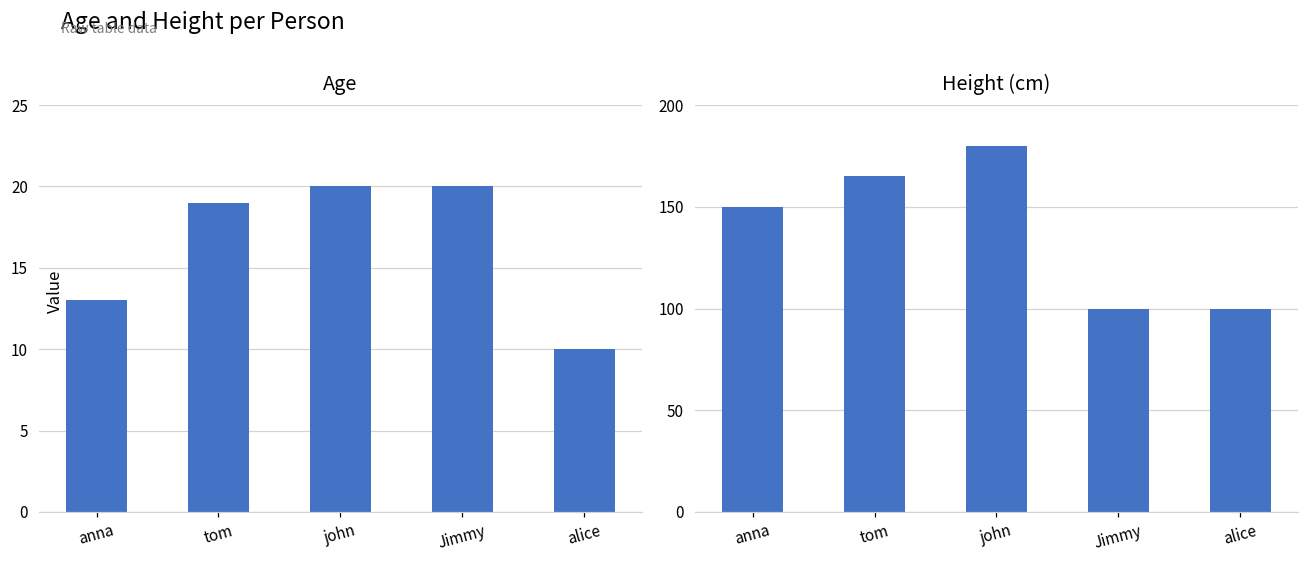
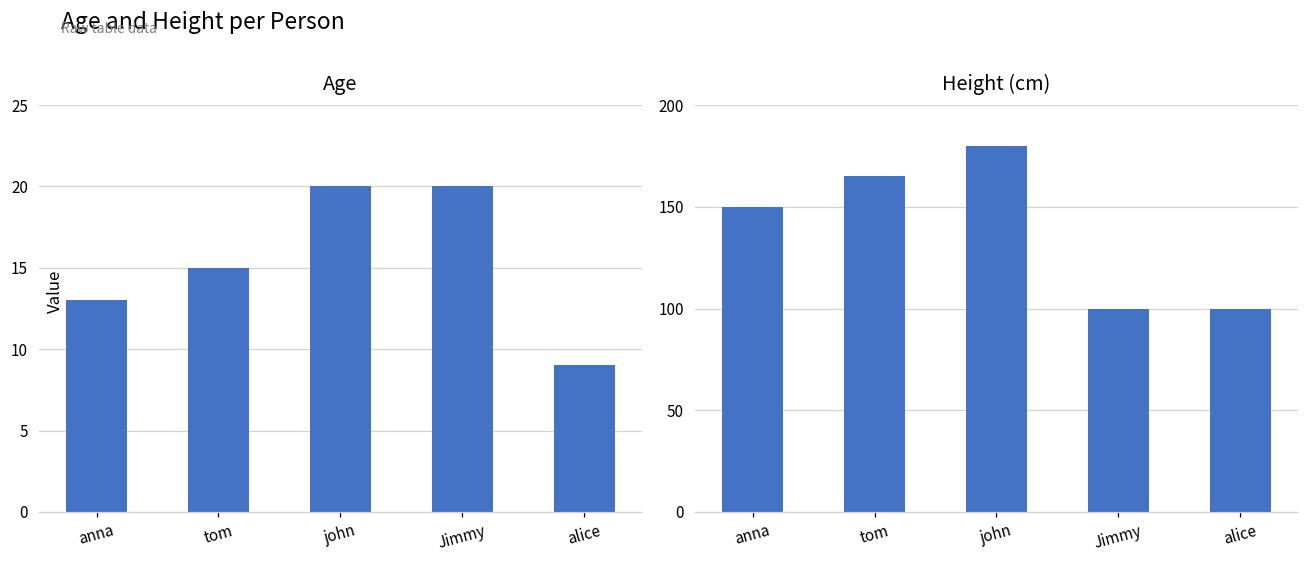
  {
    "Age": {
      "anna": 13,
-     "tom": 19,
+     "tom": 15,
      "john": 20,
      "Jimmy": 20,
-     "alice": 10
+     "alice": 9
    },
    "Height (cm)": {
      "anna": 150,
      "tom": 165,
      "john": 180,
      "Jimmy": 100,
      "alice": 100
    }
  }
